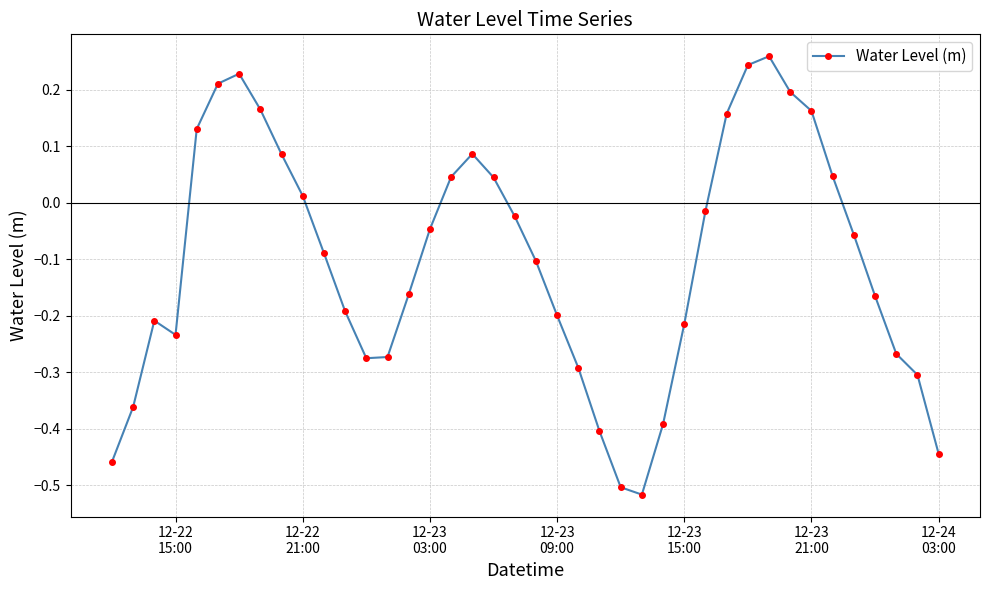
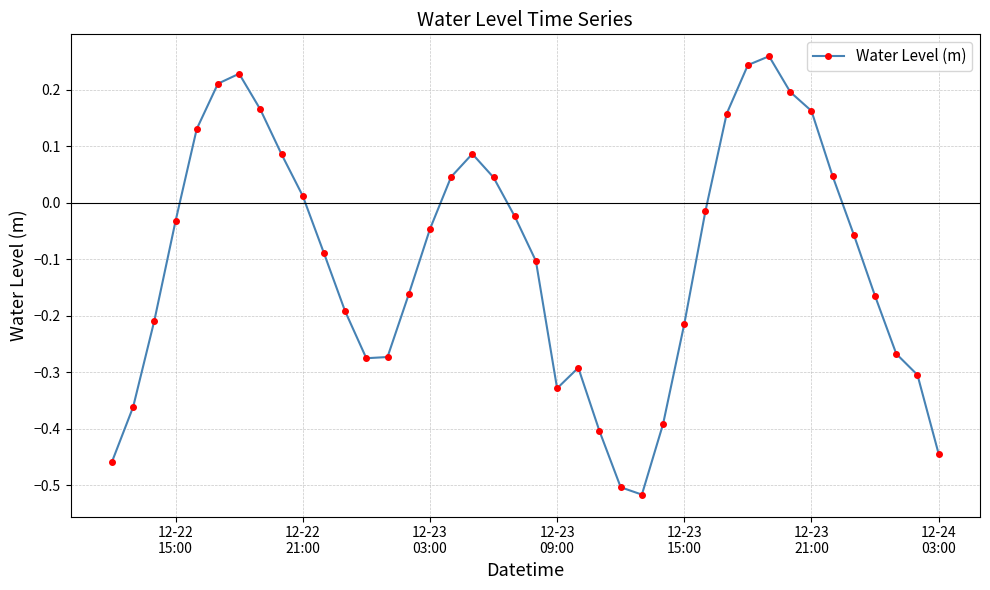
  {
-   "12-22 15:00": -0.23,
+   "12-22 15:00": -0.03,
    "12-22 21:00": 0.01,
    "12-23 03:00": -0.05,
-   "12-23 09:00": -0.20,
+   "12-23 09:00": -0.33,
    "12-23 15:00": -0.21,
    "12-23 21:00": 0.16,
    "12-24 03:00": -0.44
  }
